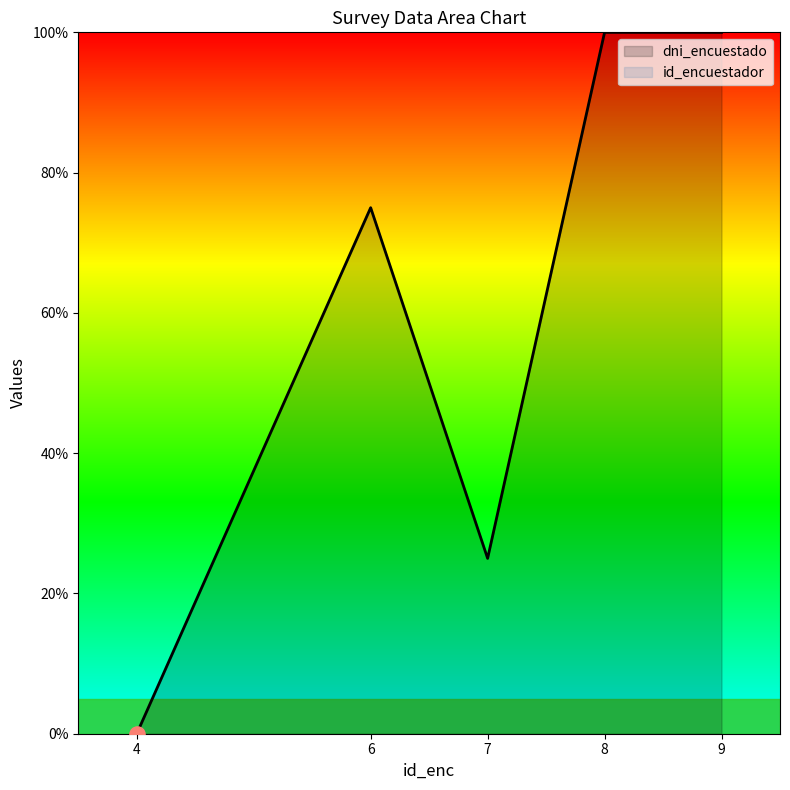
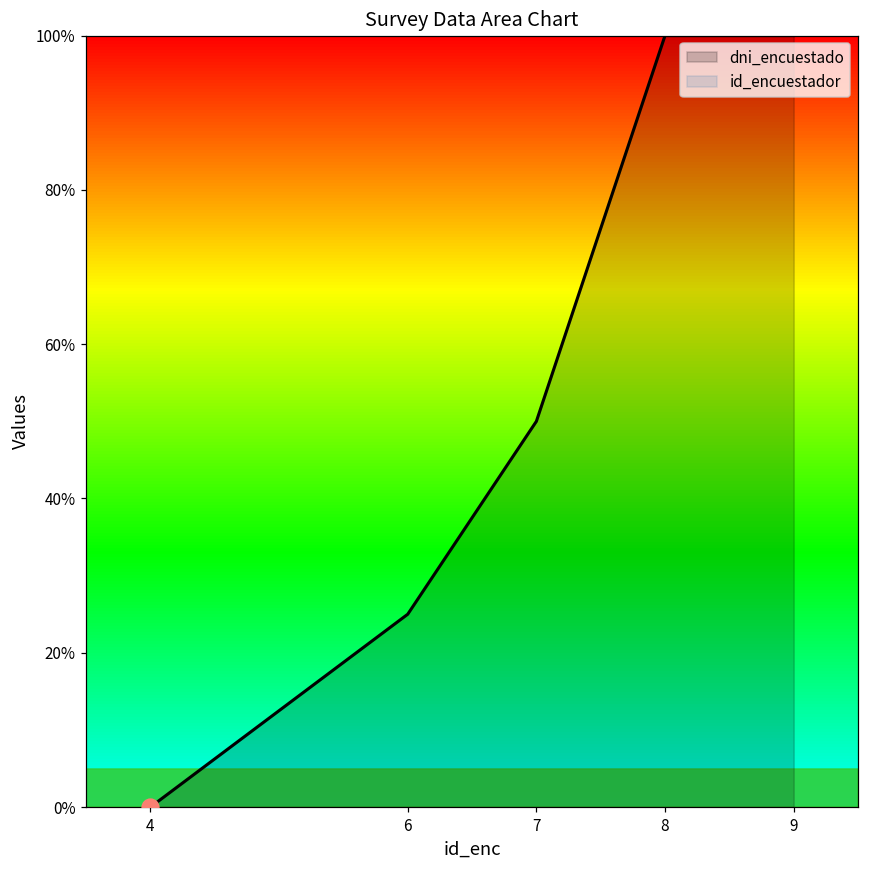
  {
    "dni_encuestado": {
-     "6": "75%",
-     "7": "25%",
+     "6": "25%",
+     "7": "50%",
      "8": "100%",
      "9": "100%"
    }
  }
